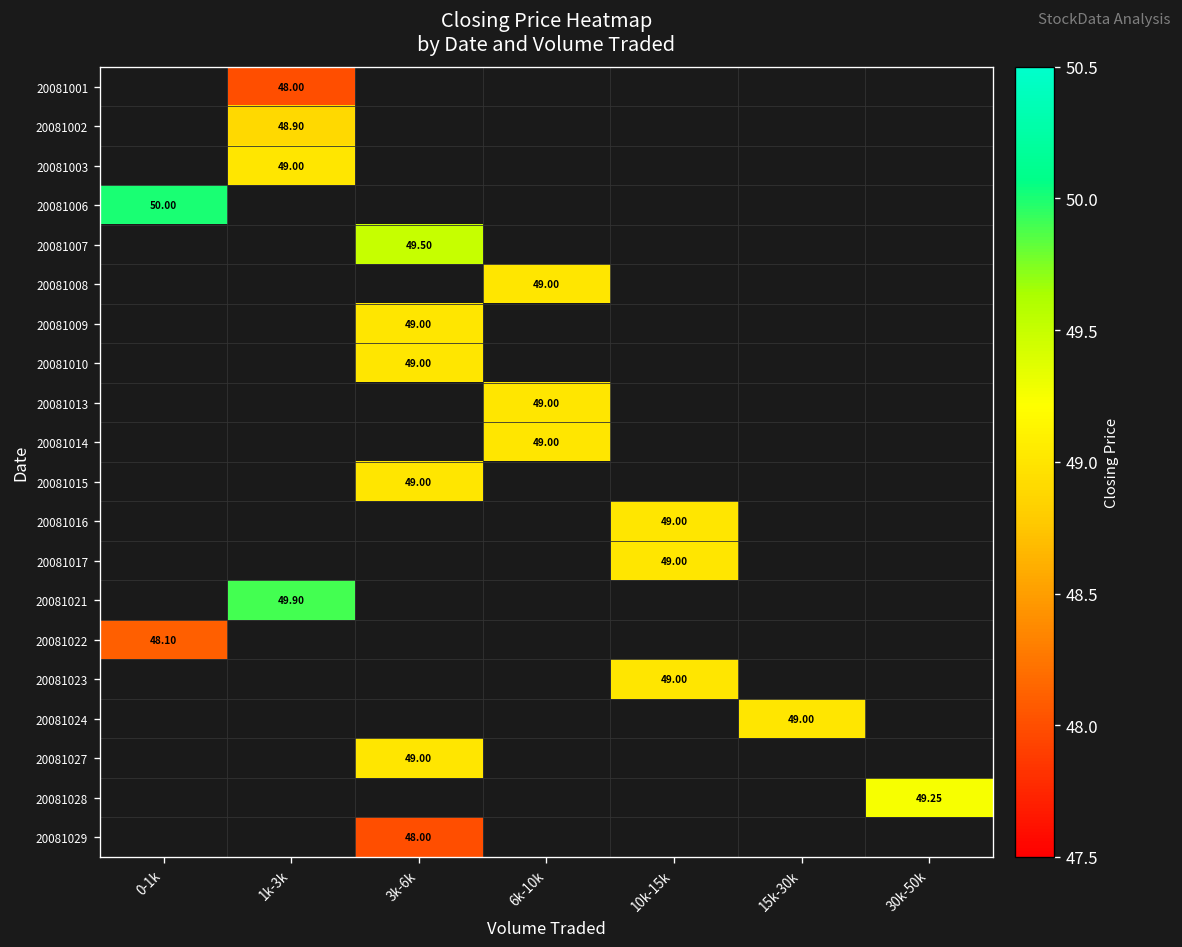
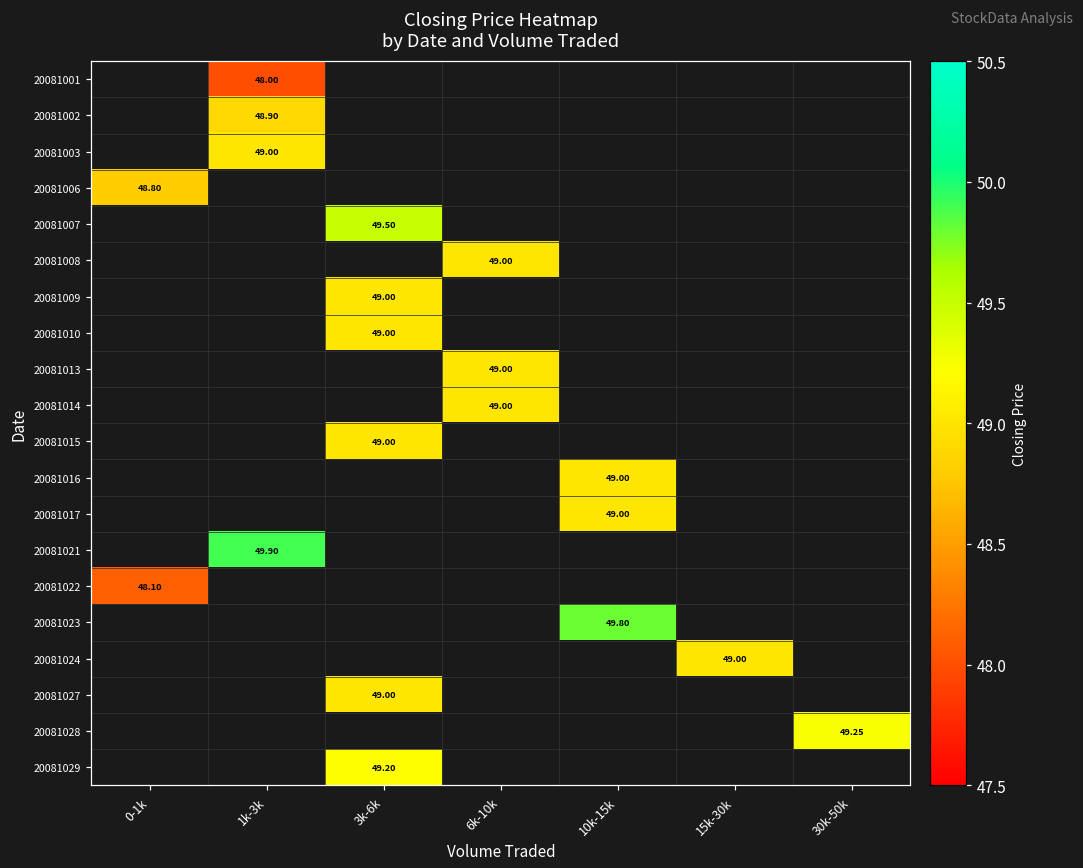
  {
    "20081001": {
      "1k-3k": 48.00
    },
    "20081002": {
      "1k-3k": 48.90
    },
    "20081003": {
      "1k-3k": 49.00
    },
    "20081006": {
-     "0-1k": 50.00
+     "0-1k": 48.80
    },
    "20081007": {
      "3k-6k": 49.50
    },
    "20081008": {
      "6k-10k": 49.00
    },
    "20081009": {
      "3k-6k": 49.00
    },
    "20081010": {
      "3k-6k": 49.00
    },
    "20081013": {
      "6k-10k": 49.00
    },
    "20081014": {
      "6k-10k": 49.00
    },
    "20081015": {
      "3k-6k": 49.00
    },
    "20081016": {
      "10k-15k": 49.00
    },
    "20081017": {
      "10k-15k": 49.00
    },
    "20081021": {
      "1k-3k": 49.90
    },
    "20081022": {
      "0-1k": 48.10
    },
    "20081023": {
-     "10k-15k": 49.00
+     "10k-15k": 49.80
    },
    "20081024": {
      "15k-30k": 49.00
    },
    "20081027": {
      "3k-6k": 49.00
    },
    "20081028": {
      "30k-50k": 49.25
    },
    "20081029": {
-     "3k-6k": 48.00
+     "3k-6k": 49.20
    }
  }
